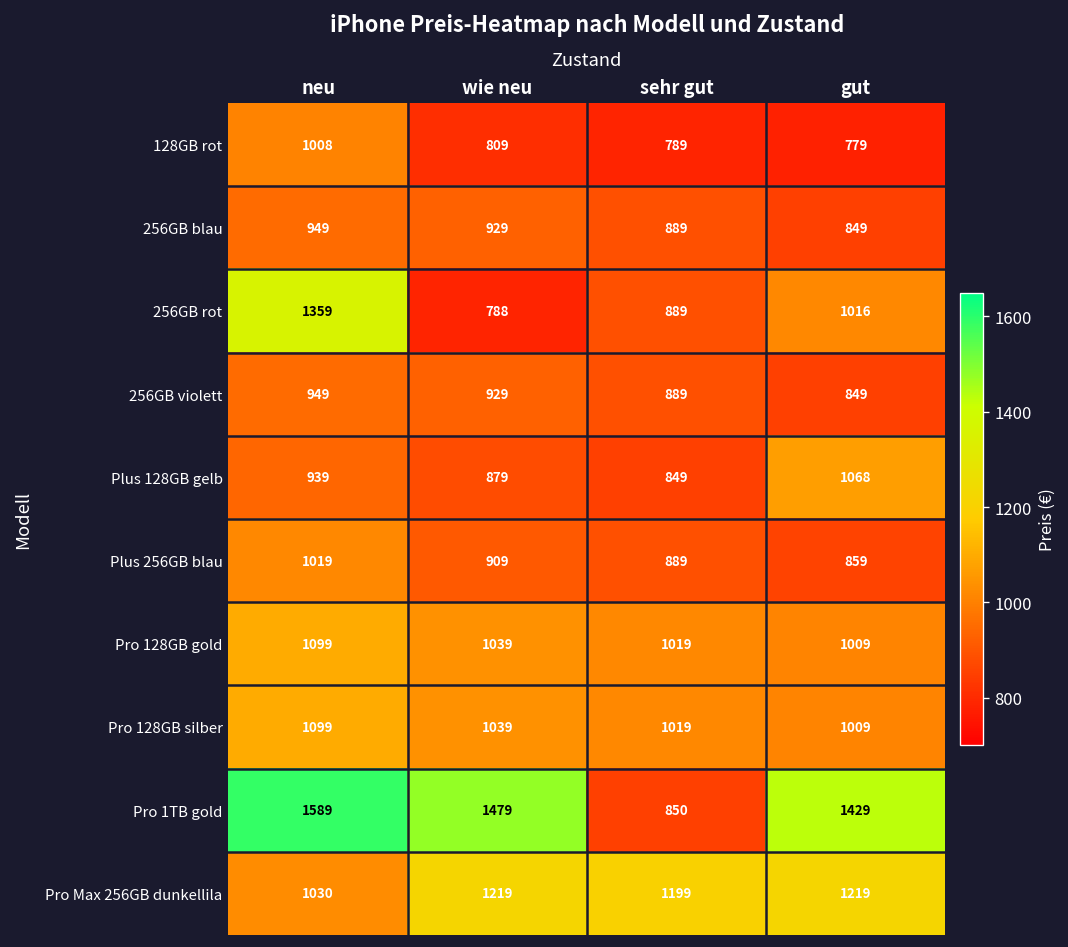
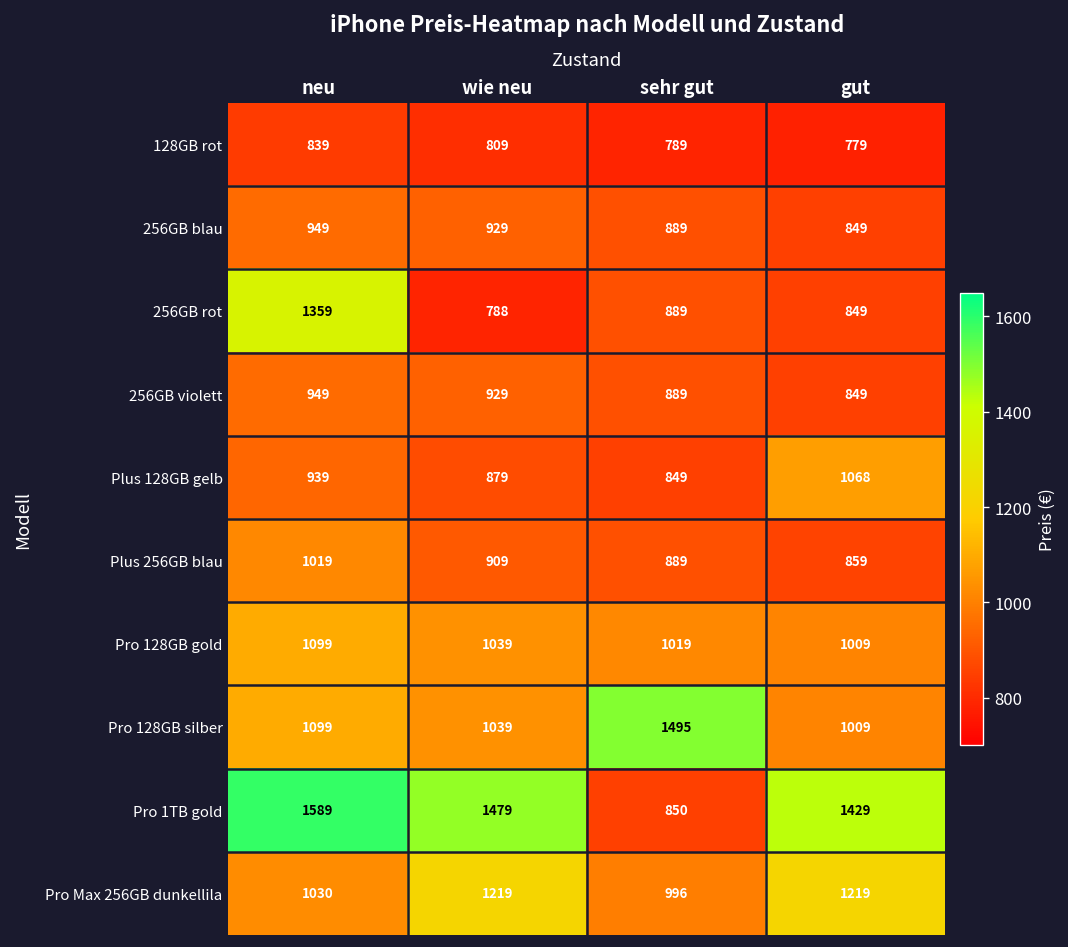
  {
    "128GB rot": {
-     "neu": 1008,
+     "neu": 839,
      "wie neu": 809,
      "sehr gut": 789,
      "gut": 779
    },
    "256GB blau": {
      "neu": 949,
      "wie neu": 929,
      "sehr gut": 889,
      "gut": 849
    },
    "256GB rot": {
      "neu": 1359,
      "wie neu": 788,
      "sehr gut": 889,
-     "gut": 1016
+     "gut": 849
    },
    "256GB violett": {
      "neu": 949,
      "wie neu": 929,
      "sehr gut": 889,
      "gut": 849
    },
    "Plus 128GB gelb": {
      "neu": 939,
      "wie neu": 879,
      "sehr gut": 849,
      "gut": 1068
    },
    "Plus 256GB blau": {
      "neu": 1019,
      "wie neu": 909,
      "sehr gut": 889,
      "gut": 859
    },
    "Pro 128GB gold": {
      "neu": 1099,
      "wie neu": 1039,
      "sehr gut": 1019,
      "gut": 1009
    },
    "Pro 128GB silber": {
      "neu": 1099,
      "wie neu": 1039,
-     "sehr gut": 1019,
+     "sehr gut": 1495,
      "gut": 1009
    },
    "Pro 1TB gold": {
      "neu": 1589,
      "wie neu": 1479,
      "sehr gut": 850,
      "gut": 1429
    },
    "Pro Max 256GB dunkellila": {
      "neu": 1030,
      "wie neu": 1219,
-     "sehr gut": 1199,
+     "sehr gut": 996,
      "gut": 1219
    }
  }
